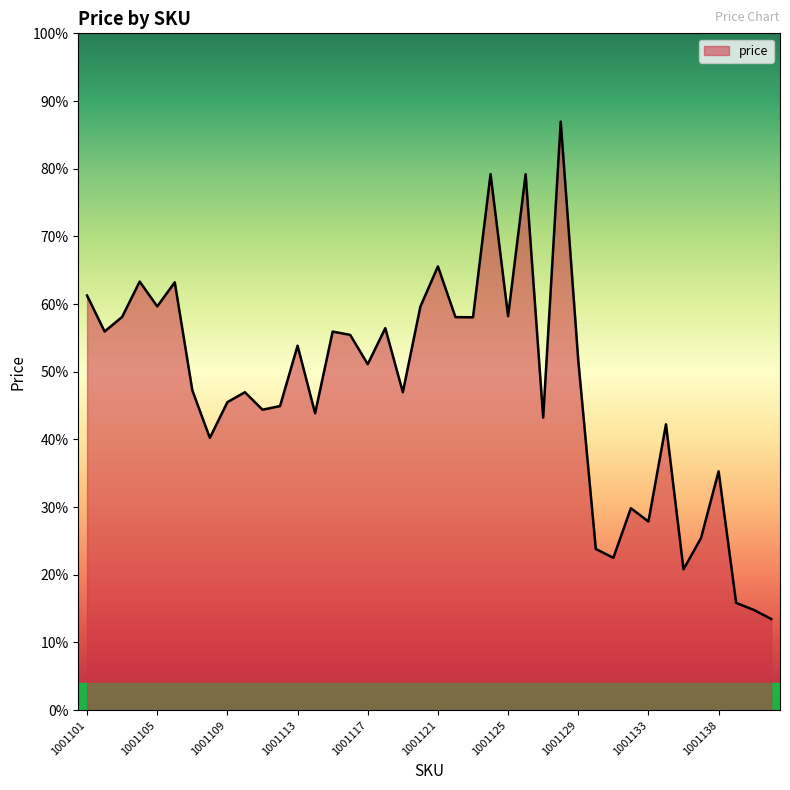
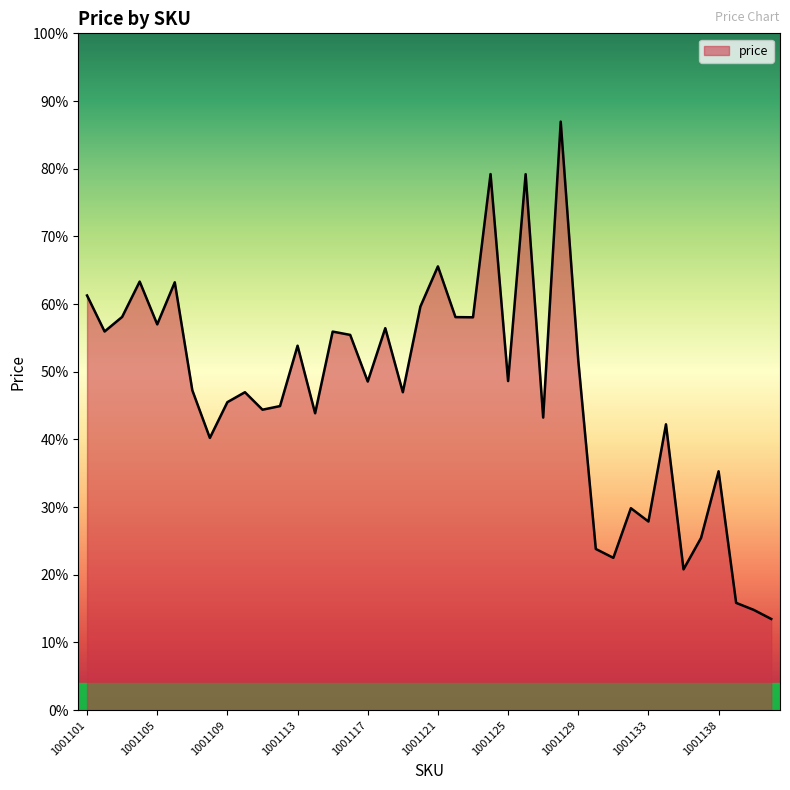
  {
    "1001101": "61%",
-   "1001105": "60%",
+   "1001105": "57%",
    "1001109": "46%",
    "1001113": "54%",
-   "1001117": "51%",
+   "1001117": "49%",
    "1001121": "66%",
-   "1001125": "58%",
+   "1001125": "49%",
    "1001129": "52%",
    "1001133": "28%",
    "1001138": "35%"
  }
